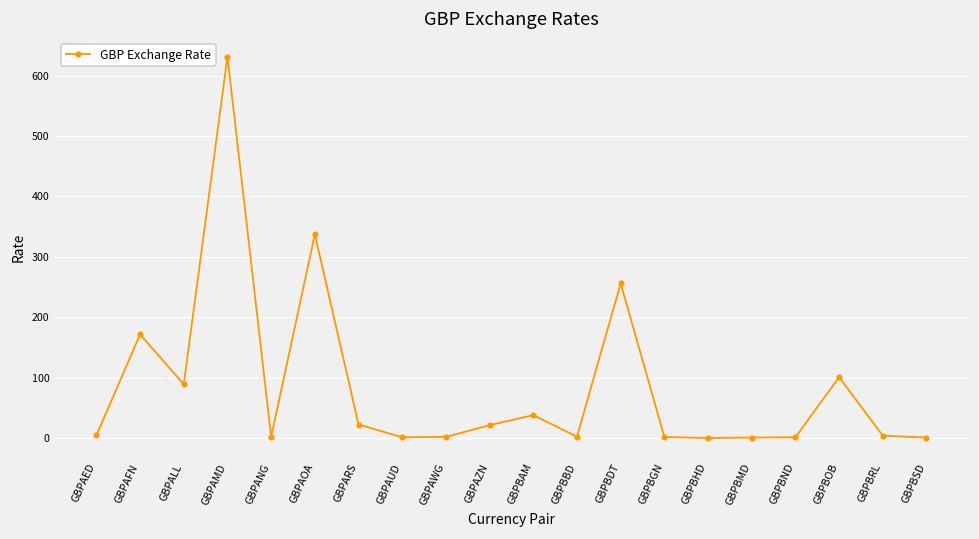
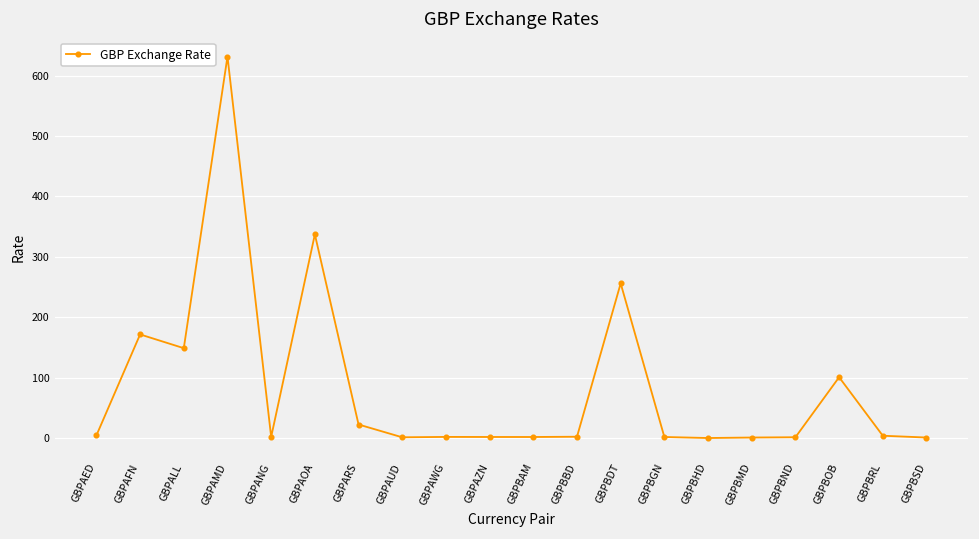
  {
    "GBPAED": 0,
    "GBPAFN": 170,
-   "GBPALL": 90,
+   "GBPALL": 150,
    "GBPAMD": 630,
    "GBPANG": 0,
    "GBPAOA": 340,
    "GBPARS": 20,
    "GBPAUD": 0,
    "GBPAWG": 0,
-   "GBPAZN": 20,
-   "GBPBAM": 40,
+   "GBPAZN": 0,
+   "GBPBAM": 0,
    "GBPBBD": 0,
    "GBPBDT": 260,
    "GBPBGN": 0,
    "GBPBHD": 0,
    "GBPBMD": 0,
    "GBPBND": 0,
    "GBPBOB": 100,
    "GBPBRL": 0,
    "GBPBSD": 0
  }
